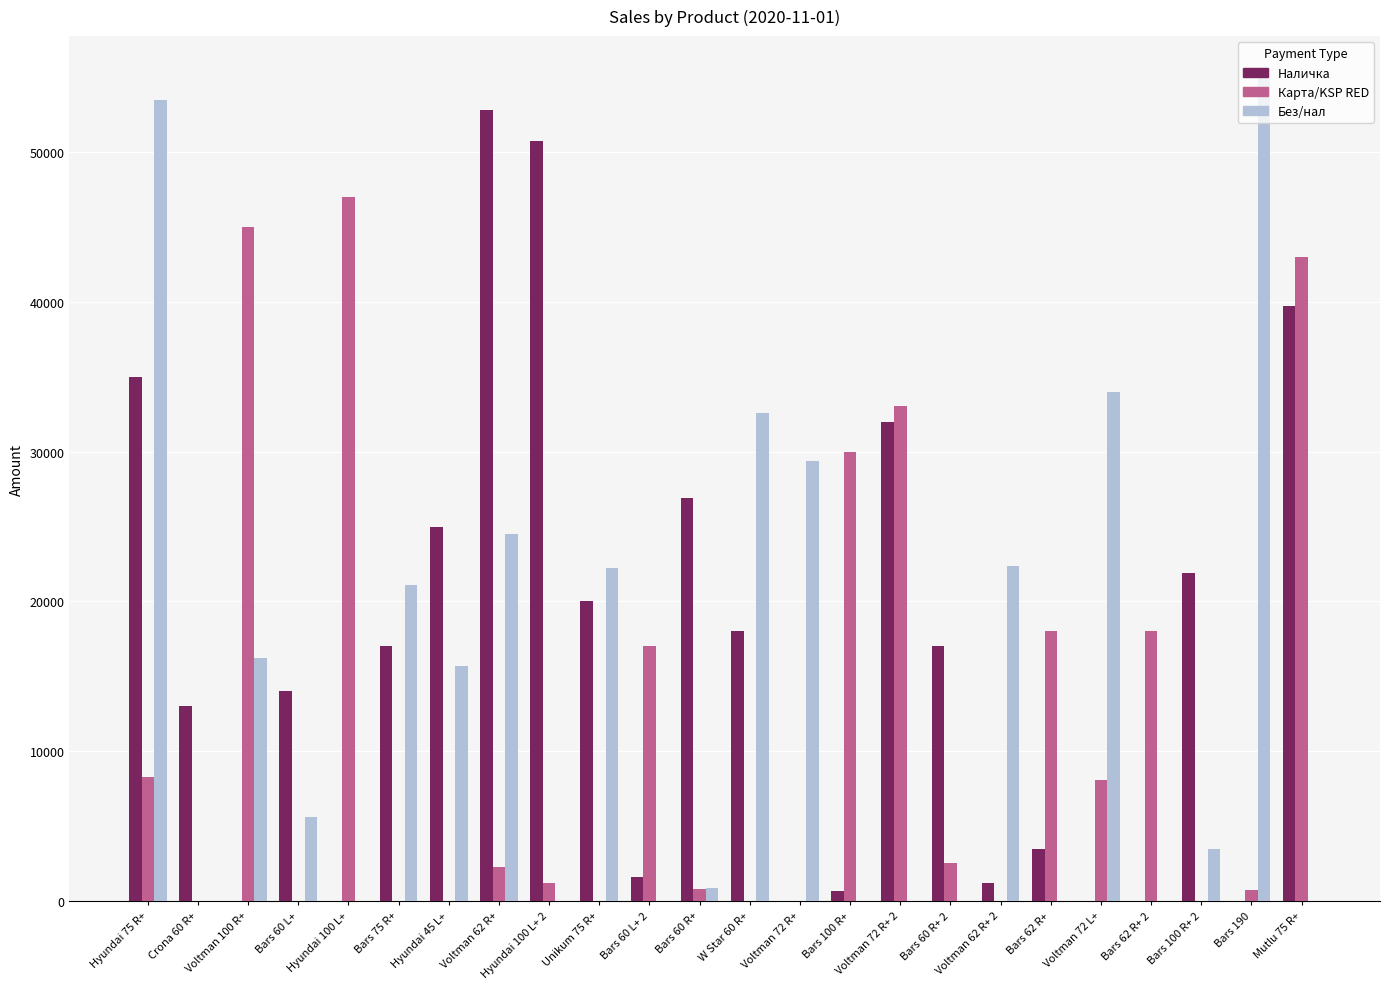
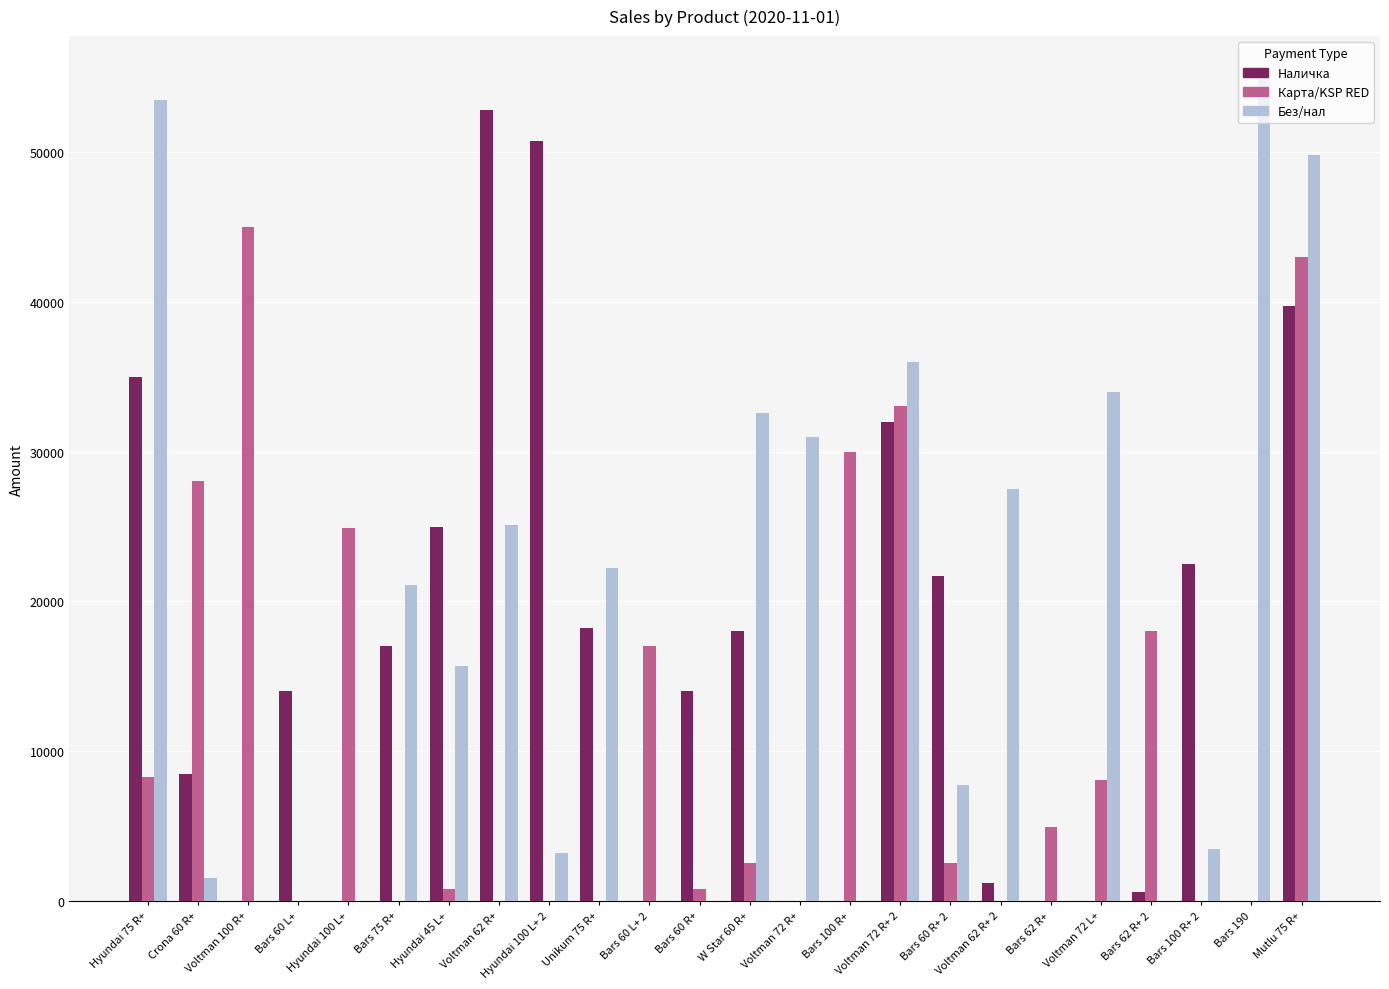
  {
    "Наличка": {
      "Hyundai 75 R+": 35000,
-     "Crona 60 R+": 13000,
+     "Crona 60 R+": 8500,
      "Voltman 100 R+": 0,
      "Bars 60 L+": 14000,
      "Hyundai 100 L+": 0,
      "Bars 75 R+": 17000,
      "Hyundai 45 L+": 25000,
      "Voltman 62 R+": 52800,
      "Hyundai 100 L+ 2": 50800,
-     "Unikum 75 R+": 20000,
-     "Bars 60 L+ 2": 1600,
-     "Bars 60 R+": 26900,
+     "Unikum 75 R+": 18200,
+     "Bars 60 L+ 2": 0,
+     "Bars 60 R+": 14000,
      "W Star 60 R+": 18000,
      "Voltman 72 R+": 0,
-     "Bars 100 R+": 700,
+     "Bars 100 R+": 0,
      "Voltman 72 R+ 2": 32000,
-     "Bars 60 R+ 2": 17000,
+     "Bars 60 R+ 2": 21700,
      "Voltman 62 R+ 2": 1200,
-     "Bars 62 R+": 3500,
+     "Bars 62 R+": 0,
      "Voltman 72 L+": 0,
-     "Bars 62 R+ 2": 0,
-     "Bars 100 R+ 2": 21900,
+     "Bars 62 R+ 2": 600,
+     "Bars 100 R+ 2": 22500,
      "Bars 190": 0,
      "Mutlu 75 R+": 39700
    },
    "Карта/KSP RED": {
      "Hyundai 75 R+": 8300,
-     "Crona 60 R+": 0,
+     "Crona 60 R+": 28000,
      "Voltman 100 R+": 45000,
      "Bars 60 L+": 0,
-     "Hyundai 100 L+": 47000,
+     "Hyundai 100 L+": 24900,
      "Bars 75 R+": 0,
-     "Hyundai 45 L+": 0,
-     "Voltman 62 R+": 2300,
-     "Hyundai 100 L+ 2": 1200,
+     "Hyundai 45 L+": 800,
+     "Voltman 62 R+": 0,
+     "Hyundai 100 L+ 2": 0,
      "Unikum 75 R+": 0,
      "Bars 60 L+ 2": 17000,
      "Bars 60 R+": 800,
-     "W Star 60 R+": 0,
+     "W Star 60 R+": 2600,
      "Voltman 72 R+": 0,
      "Bars 100 R+": 30000,
      "Voltman 72 R+ 2": 33000,
      "Bars 60 R+ 2": 2500,
      "Voltman 62 R+ 2": 0,
-     "Bars 62 R+": 18000,
+     "Bars 62 R+": 4900,
      "Voltman 72 L+": 8100,
      "Bars 62 R+ 2": 18000,
      "Bars 100 R+ 2": 0,
-     "Bars 190": 800,
+     "Bars 190": 0,
      "Mutlu 75 R+": 43000
    },
    "Без/нал": {
      "Hyundai 75 R+": 53500,
-     "Crona 60 R+": 0,
-     "Voltman 100 R+": 16200,
-     "Bars 60 L+": 5600,
+     "Crona 60 R+": 1500,
+     "Voltman 100 R+": 0,
+     "Bars 60 L+": 0,
      "Hyundai 100 L+": 0,
      "Bars 75 R+": 21100,
      "Hyundai 45 L+": 15700,
-     "Voltman 62 R+": 24500,
-     "Hyundai 100 L+ 2": 0,
+     "Voltman 62 R+": 25100,
+     "Hyundai 100 L+ 2": 3200,
      "Unikum 75 R+": 22300,
      "Bars 60 L+ 2": 0,
-     "Bars 60 R+": 900,
+     "Bars 60 R+": 0,
      "W Star 60 R+": 32600,
-     "Voltman 72 R+": 29300,
+     "Voltman 72 R+": 31000,
      "Bars 100 R+": 0,
-     "Voltman 72 R+ 2": 0,
-     "Bars 60 R+ 2": 0,
-     "Voltman 62 R+ 2": 22400,
+     "Voltman 72 R+ 2": 36000,
+     "Bars 60 R+ 2": 7700,
+     "Voltman 62 R+ 2": 27500,
      "Bars 62 R+": 0,
      "Voltman 72 L+": 34000,
      "Bars 62 R+ 2": 0,
      "Bars 100 R+ 2": 3500,
-     "Mutlu 75 R+": 0
+     "Mutlu 75 R+": 49800
    }
  }
